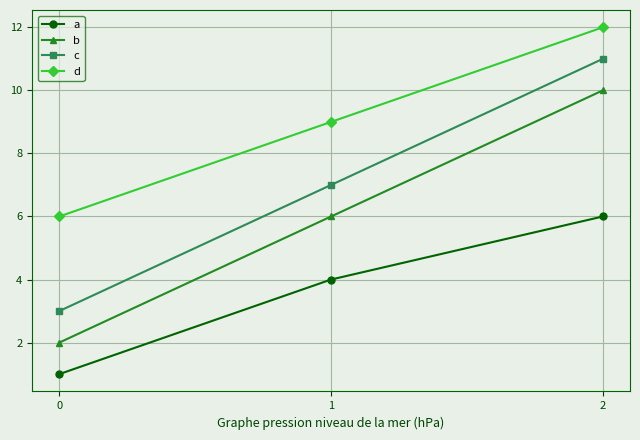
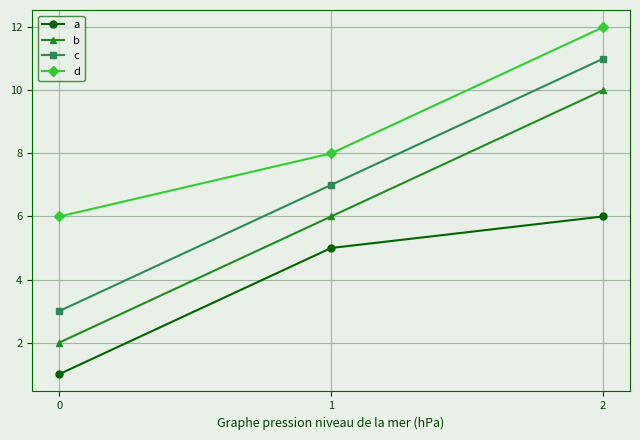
  {
    "a": {
      "0": 1,
-     "1": 4,
+     "1": 5,
      "2": 6
    },
    "d": {
      "0": 6,
-     "1": 9,
+     "1": 8,
      "2": 12
    }
  }
